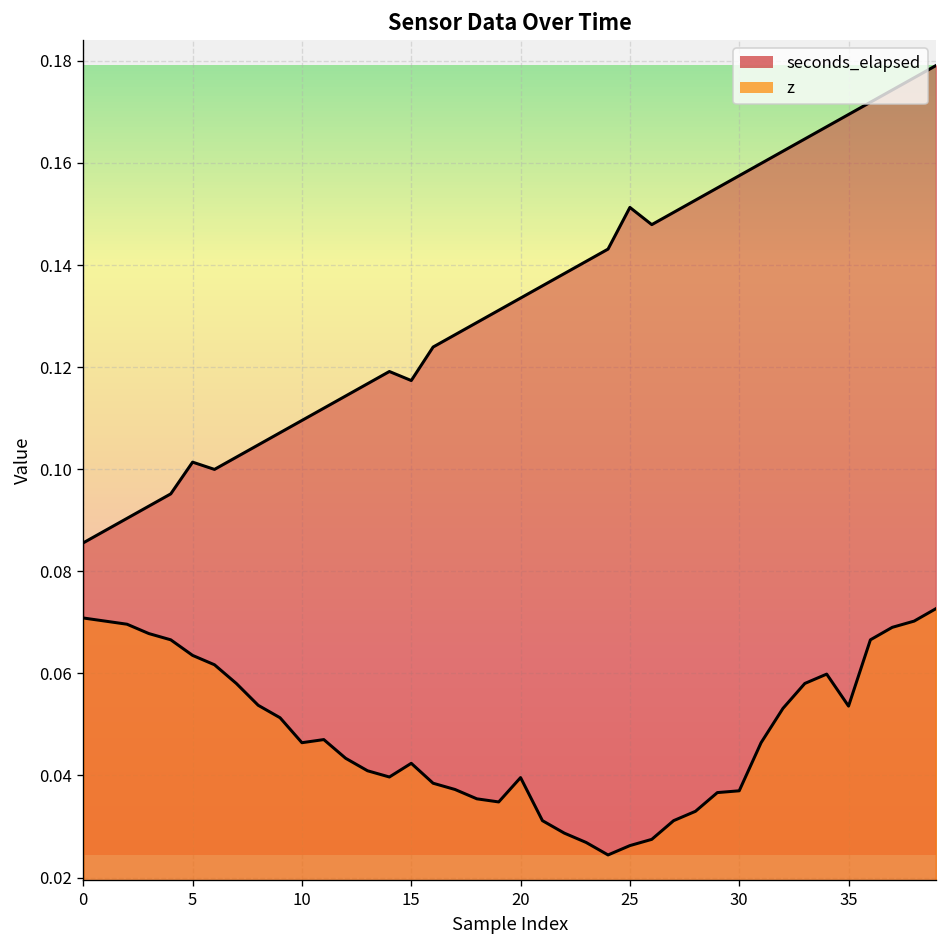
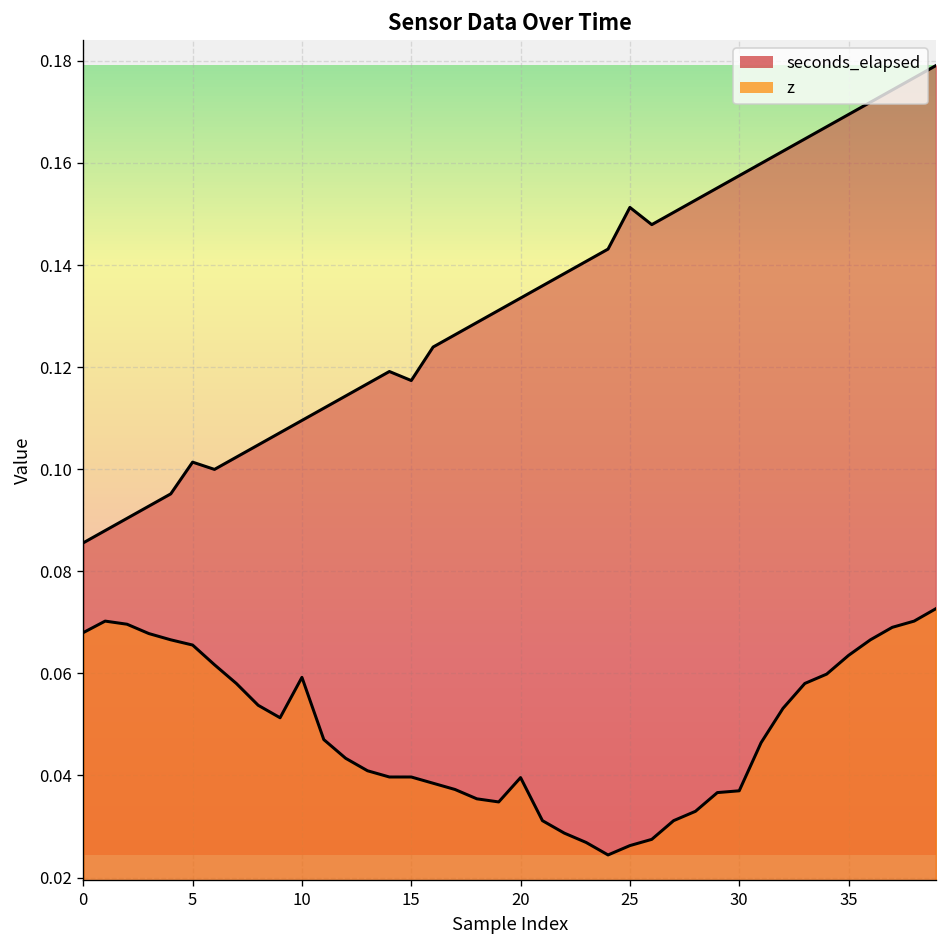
  {
    "seconds_elapsed": {
      "0": 0.086,
      "5": 0.101,
      "10": 0.110,
      "15": 0.117,
      "20": 0.134,
      "25": 0.151,
      "30": 0.158,
      "35": 0.170
    },
    "z": {
-     "0": 0.071,
-     "5": 0.064,
-     "10": 0.046,
-     "15": 0.042,
+     "0": 0.068,
+     "5": 0.066,
+     "10": 0.059,
+     "15": 0.040,
      "20": 0.040,
      "25": 0.026,
      "30": 0.037,
-     "35": 0.054
+     "35": 0.064
    }
  }
